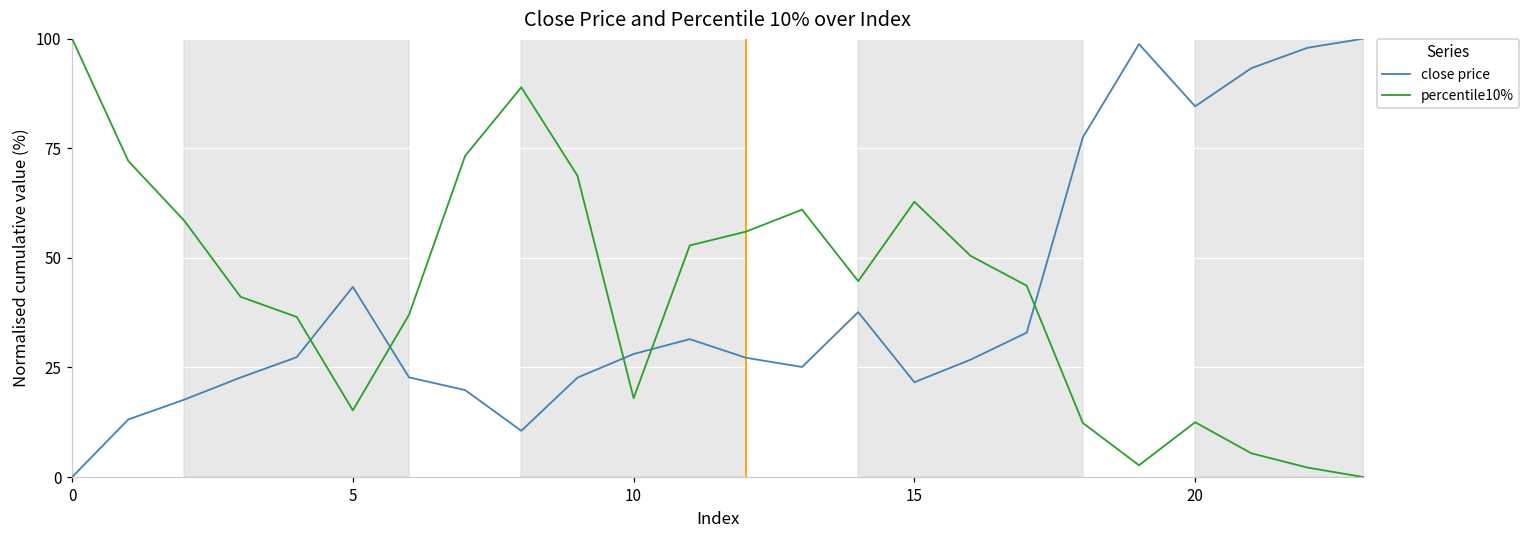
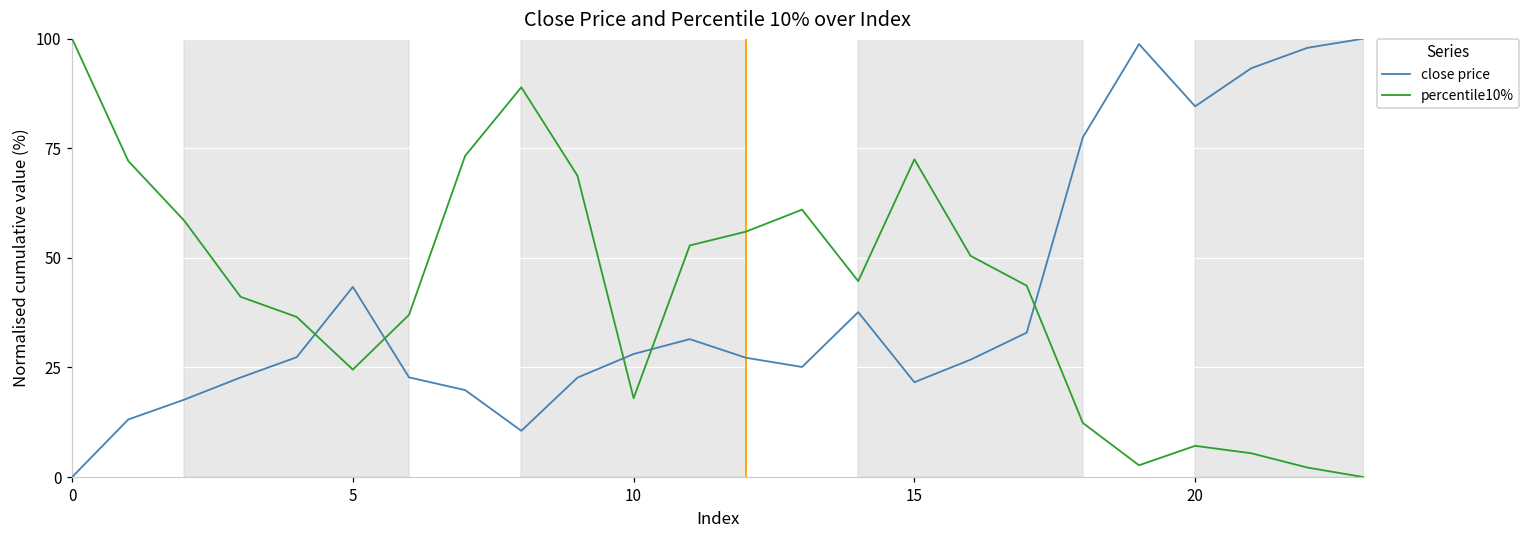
  {
    "close price": {
      "0": 0,
      "5": 43,
      "10": 28,
      "15": 22,
      "20": 85
    },
    "percentile10%": {
      "0": 100,
-     "5": 15,
+     "5": 25,
      "10": 18,
-     "15": 63,
-     "20": 13
+     "15": 72,
+     "20": 7
    }
  }
